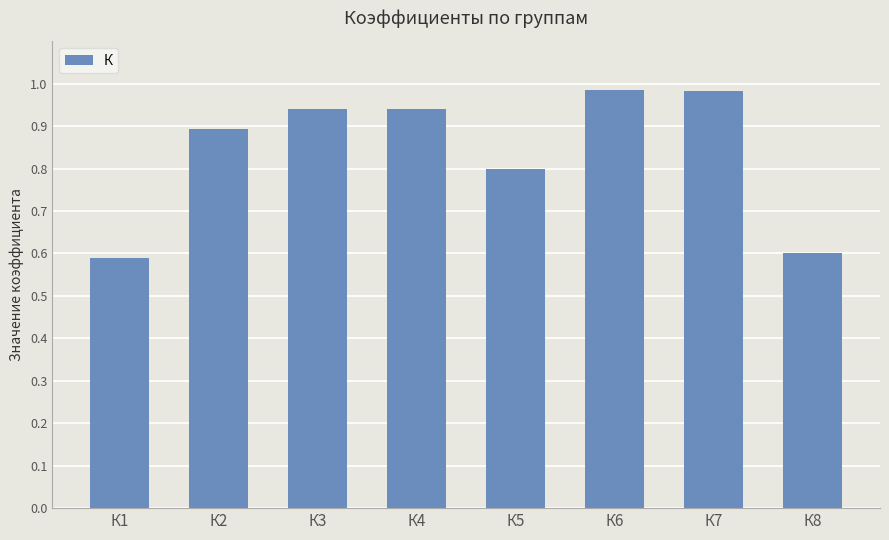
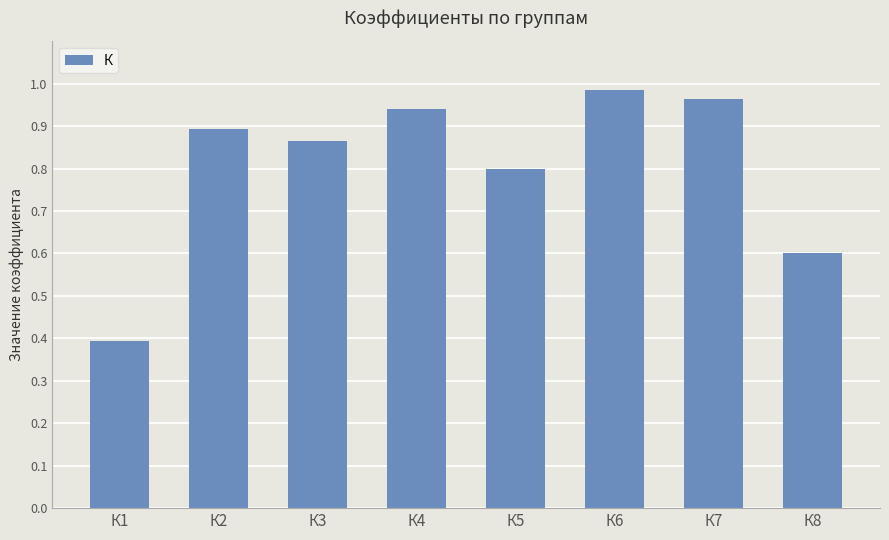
  {
-   "К1": 0.59,
+   "К1": 0.39,
    "К2": 0.89,
-   "К3": 0.94,
+   "К3": 0.86,
    "К4": 0.94,
    "К5": 0.80,
    "К6": 0.99,
-   "К7": 0.98,
+   "К7": 0.96,
    "К8": 0.60
  }
